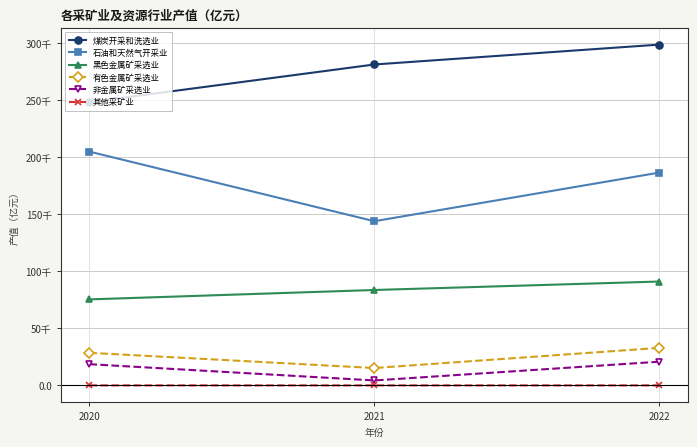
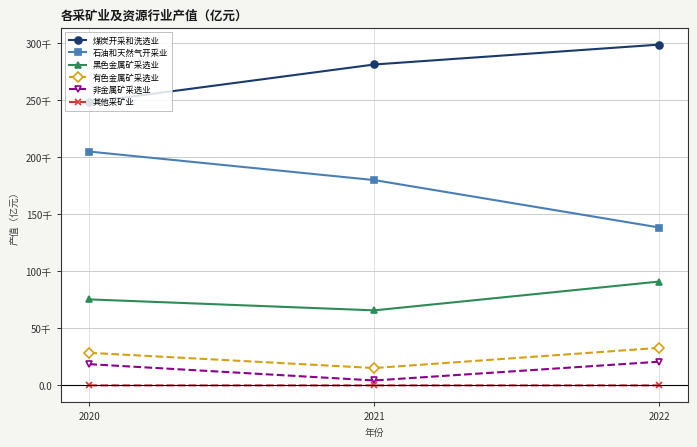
  {
    "煤炭开采和洗选业": {
      "2021": "281千",
      "2022": "299千"
    },
    "石油和天然气开采业": {
      "2020": "205千",
-     "2021": "144千",
-     "2022": "186千"
+     "2021": "180千",
+     "2022": "138千"
    },
    "黑色金属矿采选业": {
      "2020": "75千",
-     "2021": "84千",
+     "2021": "66千",
      "2022": "91千"
    },
    "有色金属矿采选业": {
      "2020": "29千",
      "2021": "15千",
      "2022": "33千"
    },
    "非金属矿采选业": {
      "2020": "19千",
      "2021": "4千",
      "2022": "21千"
    },
    "其他采矿业": {
      "2020": "0千",
      "2021": "0千",
      "2022": "0千"
    }
  }
